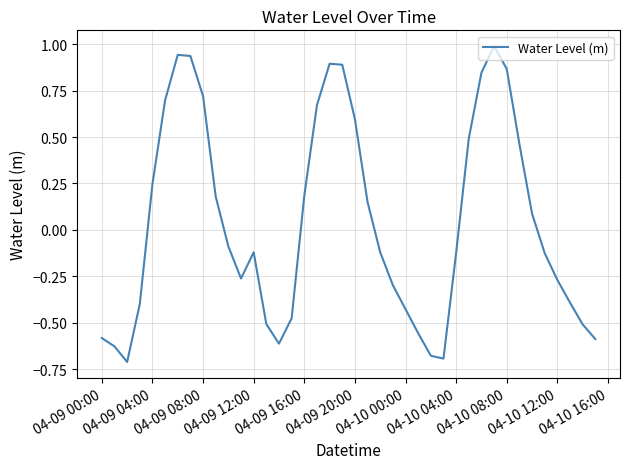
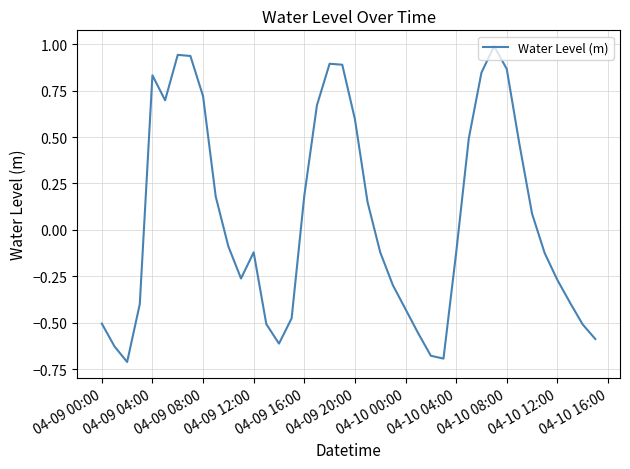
  {
-   "04-09 00:00": -0.58,
-   "04-09 04:00": 0.25,
+   "04-09 00:00": -0.50,
+   "04-09 04:00": 0.83,
    "04-09 08:00": 0.72,
    "04-09 12:00": -0.12,
    "04-09 16:00": 0.18,
    "04-09 20:00": 0.60,
    "04-10 00:00": -0.43,
    "04-10 04:00": -0.12,
    "04-10 08:00": 0.87,
    "04-10 12:00": -0.27
  }
